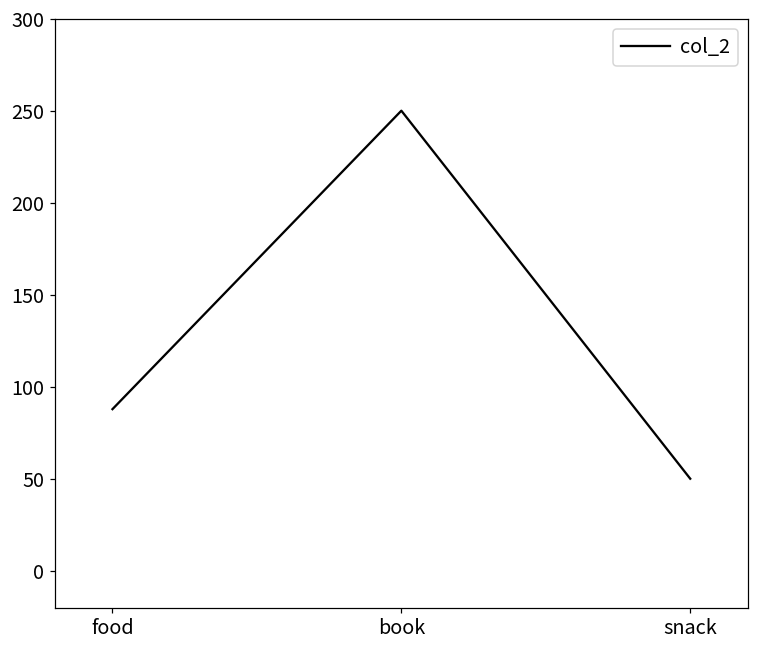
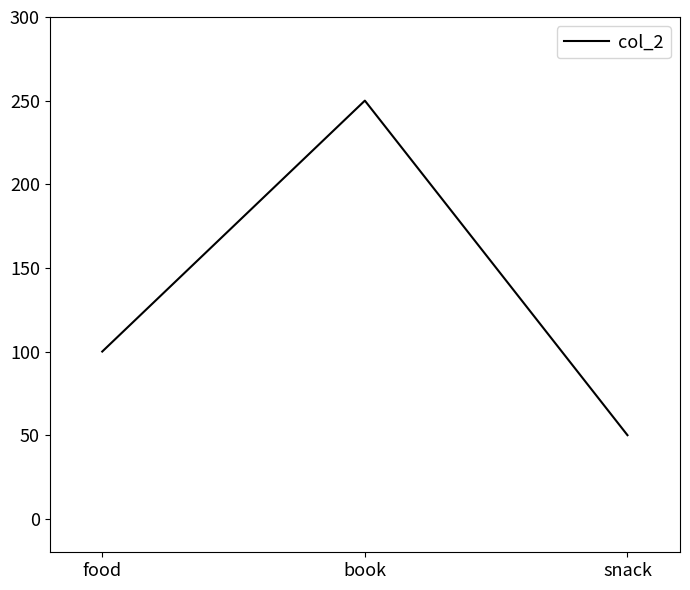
  {
-   "food": 88,
+   "food": 100,
    "book": 250,
    "snack": 50
  }
